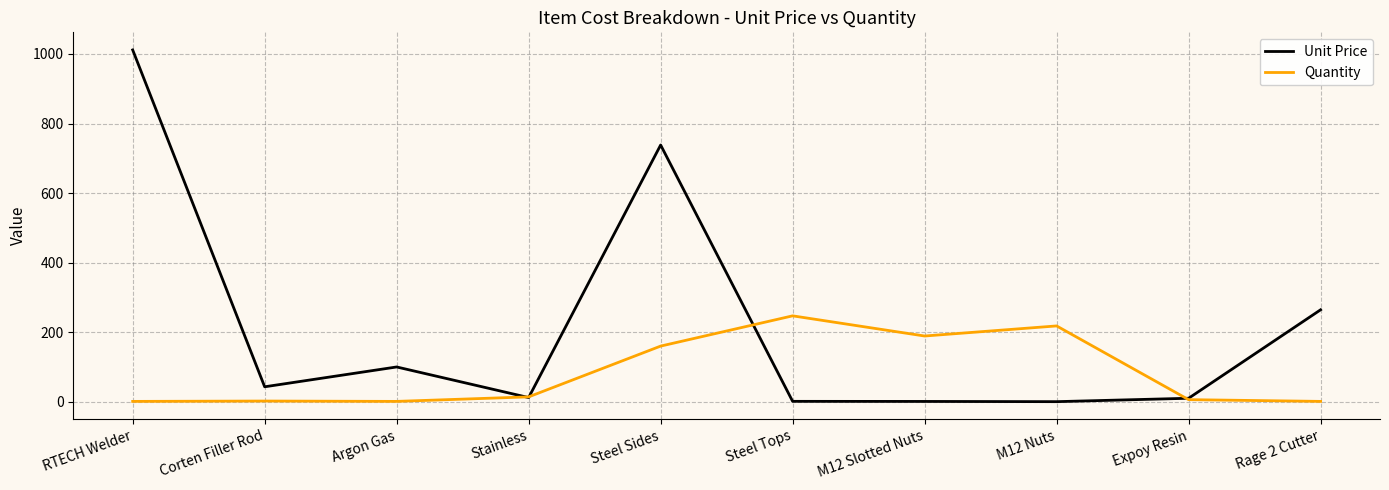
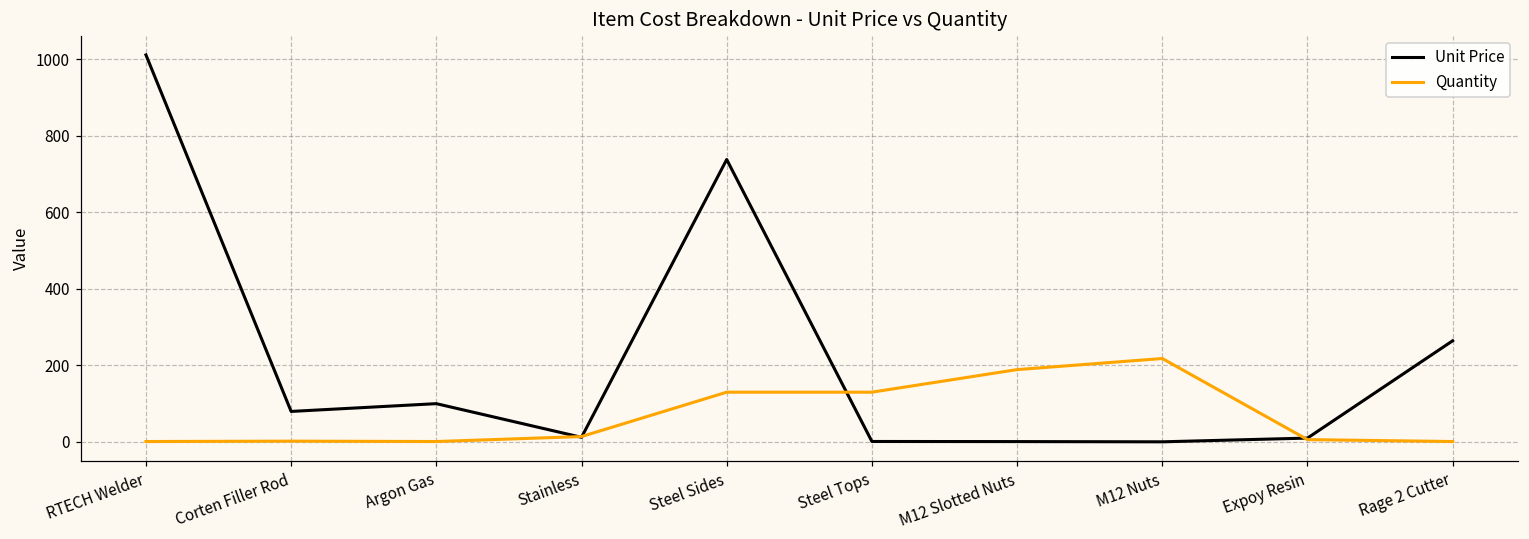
  {
    "Unit Price": {
      "RTECH Welder": 1010,
-     "Corten Filler Rod": 40,
+     "Corten Filler Rod": 80,
      "Argon Gas": 100,
      "Steel Sides": 740,
      "Steel Tops": 0,
      "M12 Slotted Nuts": 0,
      "M12 Nuts": 0,
      "Rage 2 Cutter": 260
    },
    "Quantity": {
      "RTECH Welder": 0,
      "Corten Filler Rod": 0,
      "Argon Gas": 0,
-     "Steel Sides": 160,
-     "Steel Tops": 250,
+     "Steel Sides": 130,
+     "Steel Tops": 130,
      "M12 Slotted Nuts": 190,
      "M12 Nuts": 220,
      "Rage 2 Cutter": 0
    }
  }
